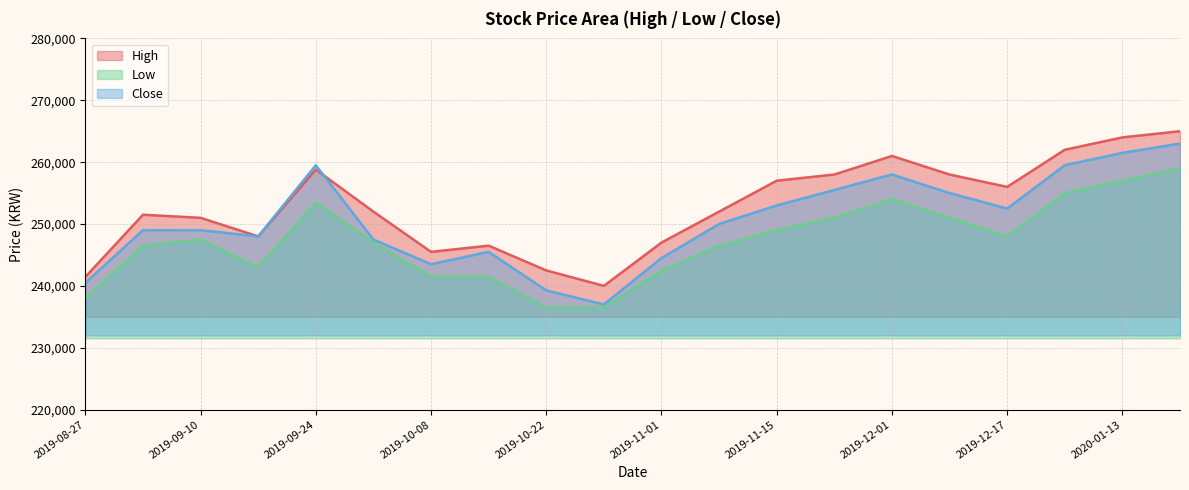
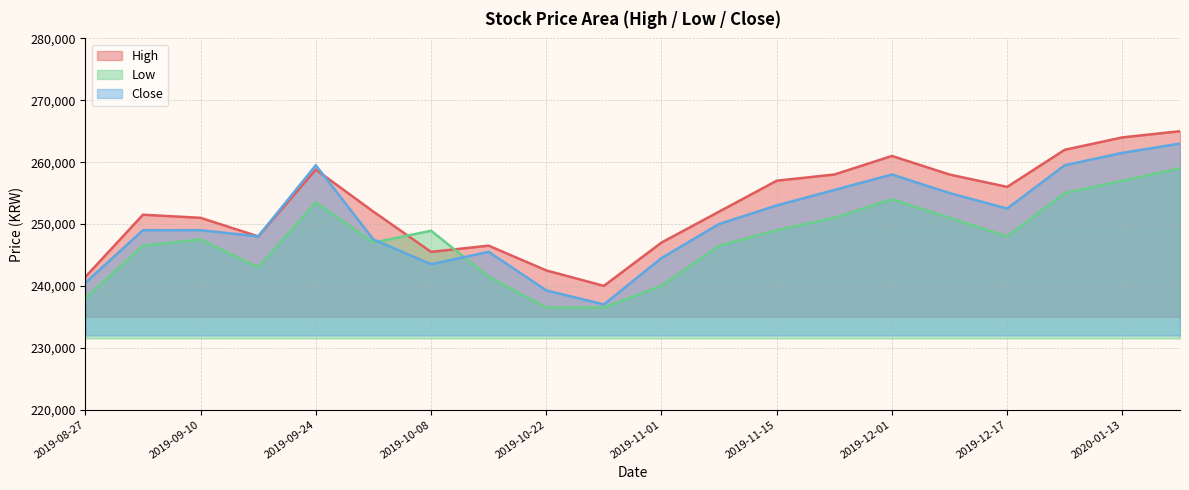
  {
    "High": {
      "2019-08-27": "241,000",
      "2019-09-10": "251,000",
      "2019-09-24": "259,000",
      "2019-10-08": "246,000",
      "2019-10-22": "243,000",
      "2019-11-01": "247,000",
      "2019-11-15": "257,000",
      "2019-12-01": "261,000",
      "2019-12-17": "256,000",
      "2020-01-13": "264,000"
    },
    "Low": {
      "2019-08-27": "238,000",
      "2019-09-10": "248,000",
      "2019-09-24": "254,000",
-     "2019-10-08": "242,000",
+     "2019-10-08": "249,000",
      "2019-10-22": "237,000",
-     "2019-11-01": "242,000",
+     "2019-11-01": "240,000",
      "2019-11-15": "249,000",
      "2019-12-01": "254,000",
      "2019-12-17": "248,000",
      "2020-01-13": "257,000"
    },
    "Close": {
      "2019-08-27": "241,000",
      "2019-09-10": "249,000",
      "2019-09-24": "260,000",
      "2019-10-08": "244,000",
      "2019-10-22": "239,000",
      "2019-11-01": "245,000",
      "2019-11-15": "253,000",
      "2019-12-01": "258,000",
      "2019-12-17": "253,000",
      "2020-01-13": "262,000"
    }
  }
